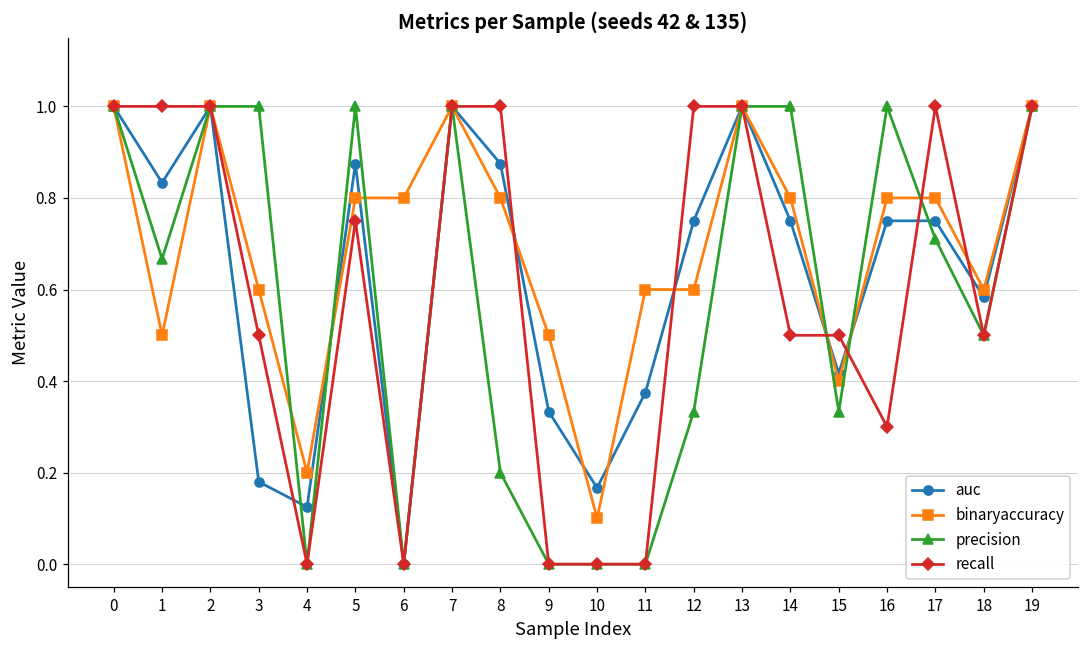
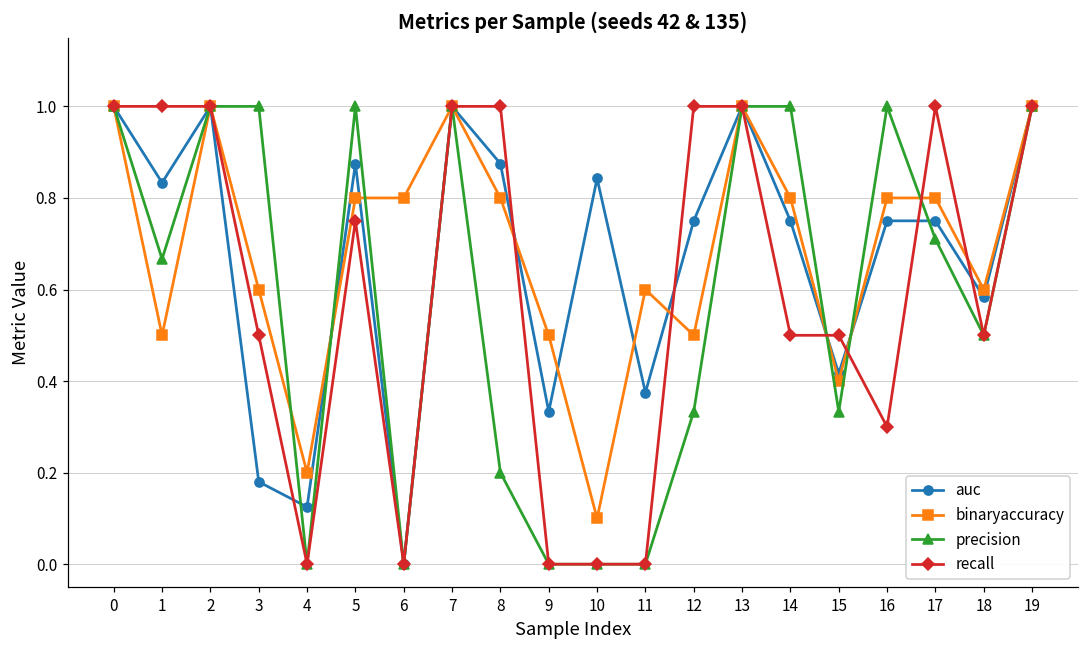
  {
    "auc": {
      "1": 0.83,
      "3": 0.18,
      "4": 0.13,
      "5": 0.88,
      "8": 0.88,
      "9": 0.33,
-     "10": 0.17,
+     "10": 0.84,
      "11": 0.38,
      "12": 0.75,
      "14": 0.75,
      "15": 0.42,
      "16": 0.75,
      "17": 0.75,
      "18": 0.58
    },
    "binaryaccuracy": {
      "1": 0.5,
      "3": 0.6,
      "4": 0.2,
      "5": 0.8,
      "6": 0.8,
      "8": 0.8,
      "9": 0.5,
      "10": 0.1,
      "11": 0.6,
-     "12": 0.6,
+     "12": 0.5,
      "14": 0.8,
      "15": 0.4,
      "16": 0.8,
      "17": 0.8,
      "18": 0.6
    },
    "precision": {
      "1": 0.67,
      "3": 1.00,
      "5": 1.00,
      "8": 0.20,
      "12": 0.33,
      "14": 1.00,
      "15": 0.33,
      "16": 1.00,
      "17": 0.71
    },
    "recall": {
      "1": 1.00,
      "3": 0.50,
      "5": 0.75,
      "8": 1.00,
      "12": 1.00,
      "14": 0.50,
      "15": 0.50,
      "16": 0.30,
      "17": 1.00
    }
  }
